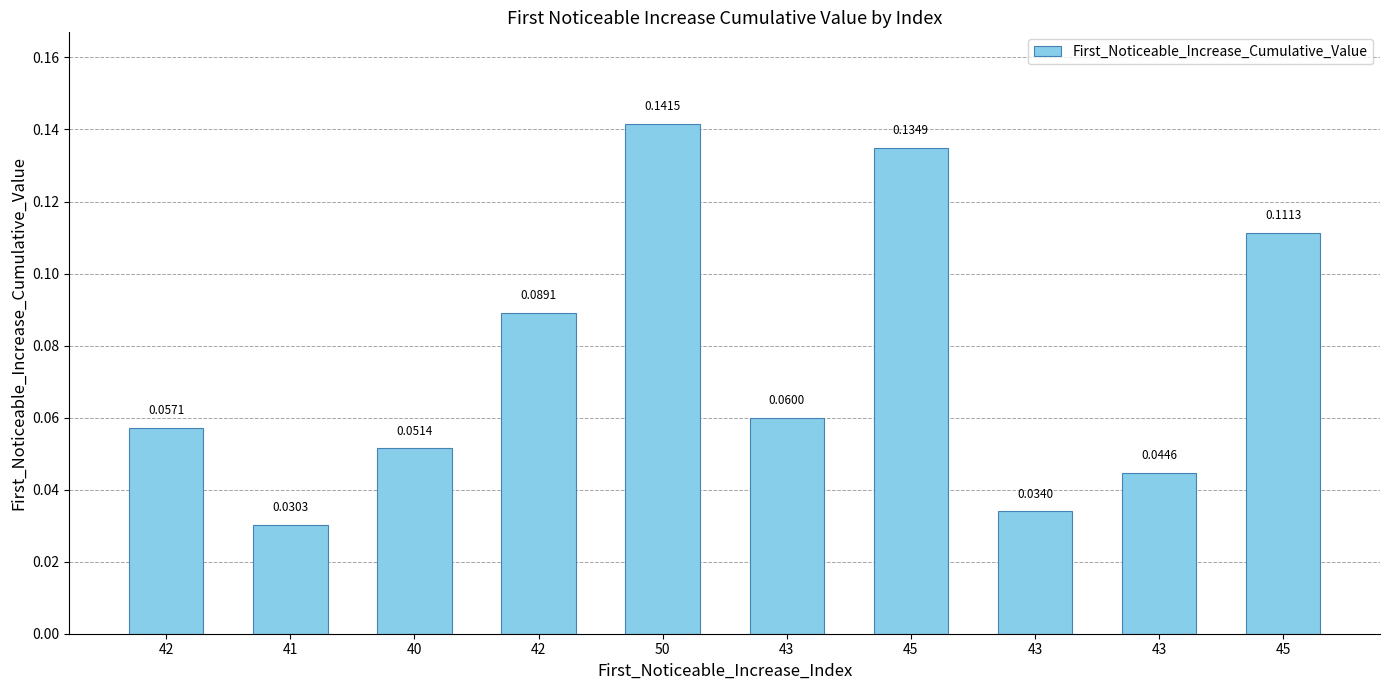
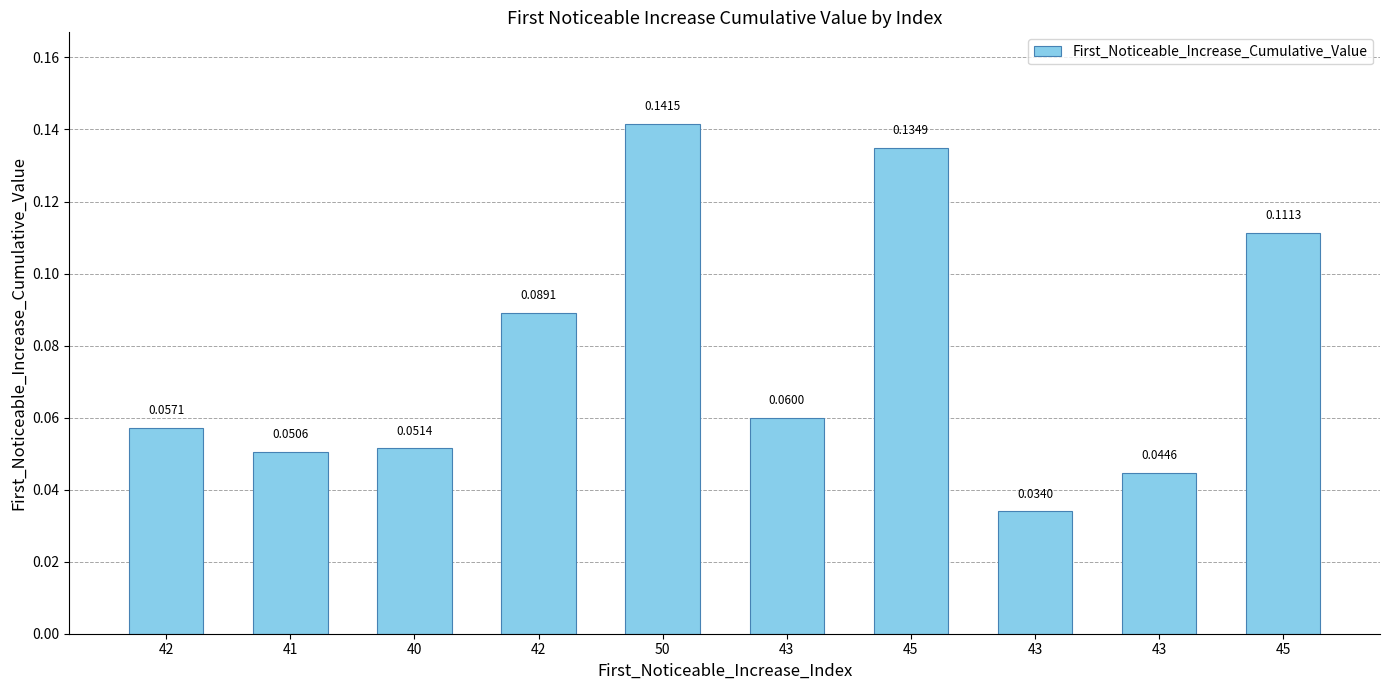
  {
-   "41": 0.0303,
+   "41": 0.0506,
    "40": 0.0514,
    "50": 0.1415
  }
